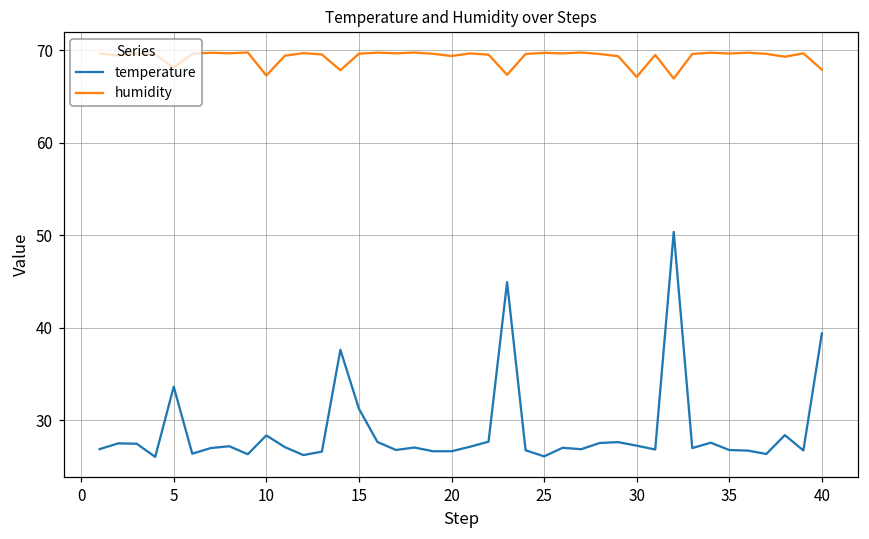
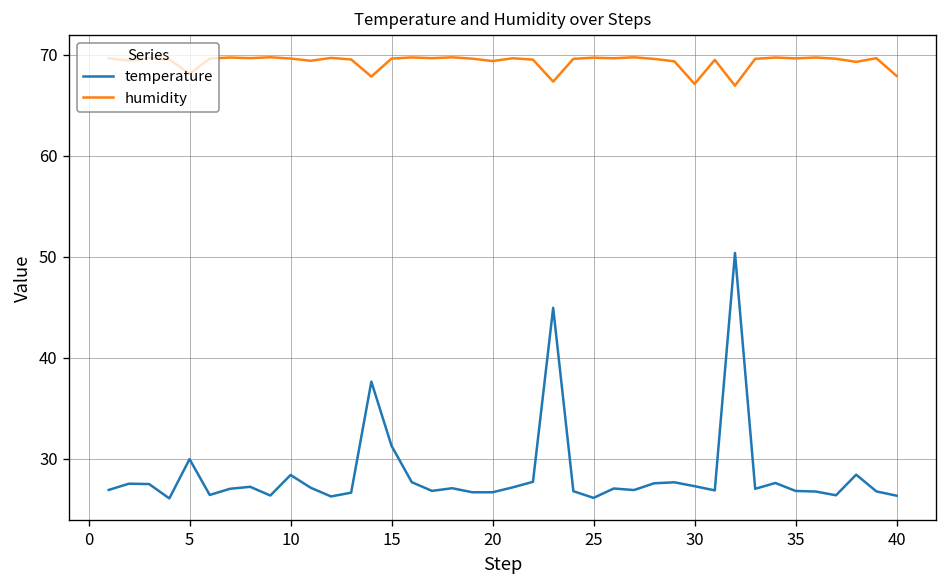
  {
    "temperature": {
-     "5": 34,
+     "5": 30,
      "10": 28,
      "15": 31,
      "20": 27,
      "25": 26,
      "30": 27,
      "35": 27,
-     "40": 39
+     "40": 26
    },
    "humidity": {
-     "10": 67,
+     "10": 70,
      "15": 70,
      "20": 69,
      "25": 70,
      "30": 67,
      "35": 70,
      "40": 68
    }
  }
